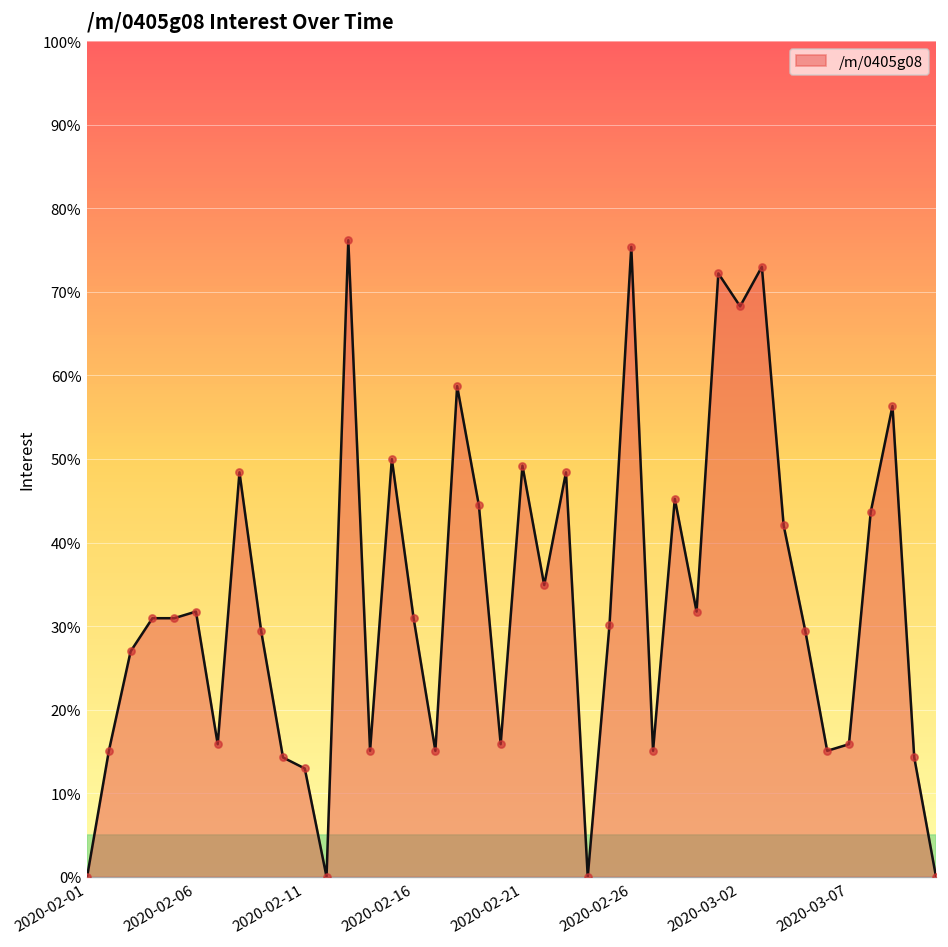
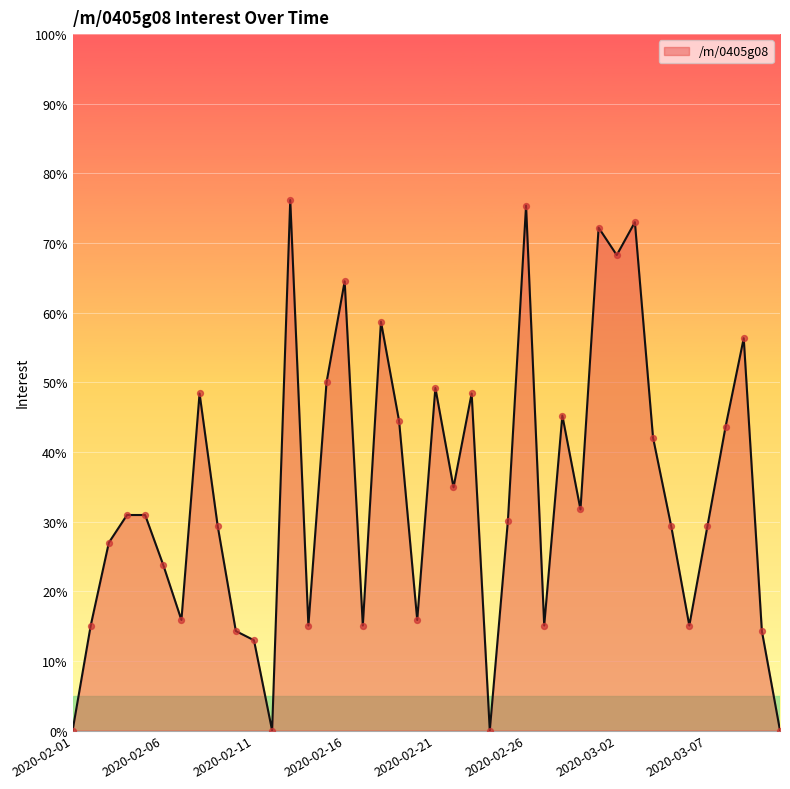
  {
-   "2020-02-06": "32%",
+   "2020-02-06": "24%",
    "2020-02-11": "13%",
-   "2020-02-16": "31%",
+   "2020-02-16": "65%",
    "2020-02-21": "49%",
    "2020-02-26": "75%",
    "2020-03-02": "68%",
-   "2020-03-07": "16%"
+   "2020-03-07": "29%"
  }
